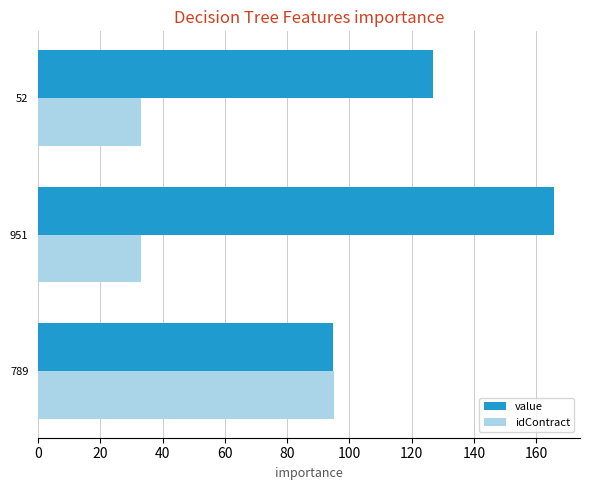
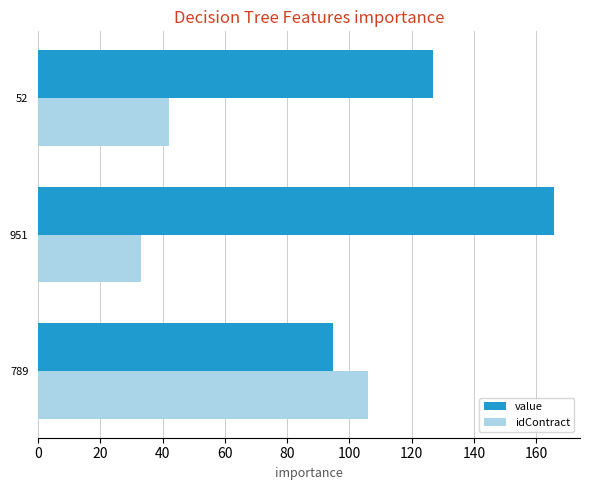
  {
    "value": {
      "52": 127,
      "951": 166,
      "789": 95
    },
    "idContract": {
-     "52": 33,
+     "52": 42,
      "951": 33,
-     "789": 95
+     "789": 106
    }
  }
